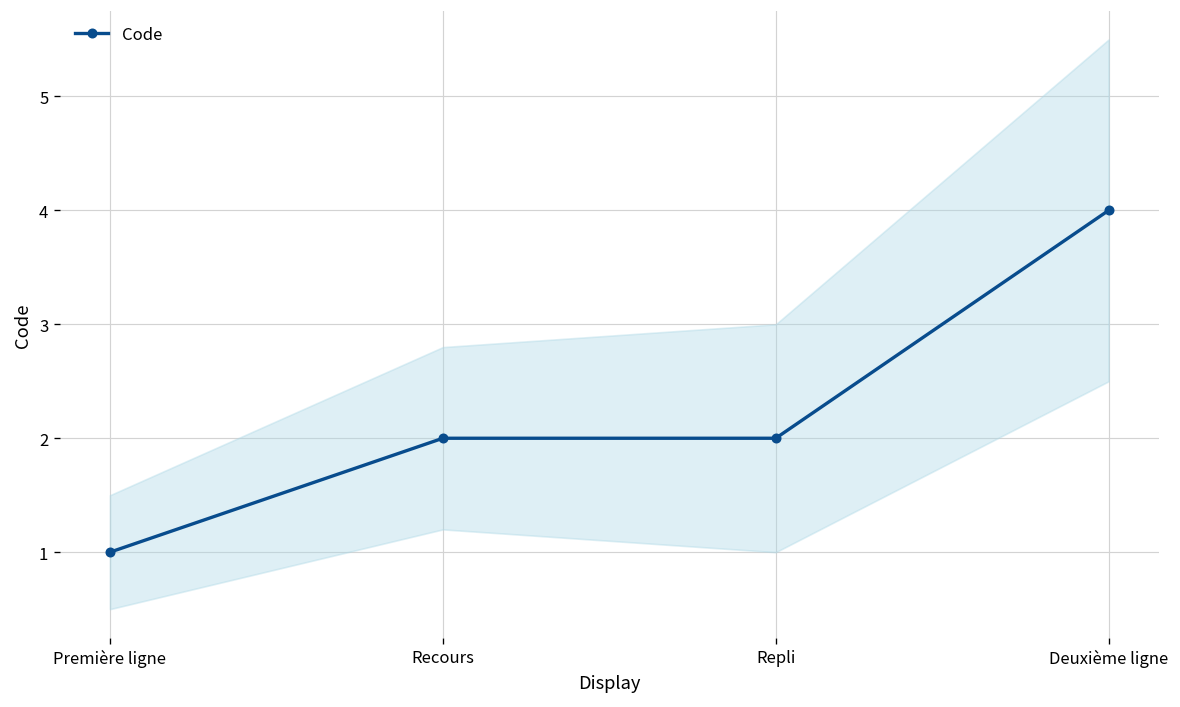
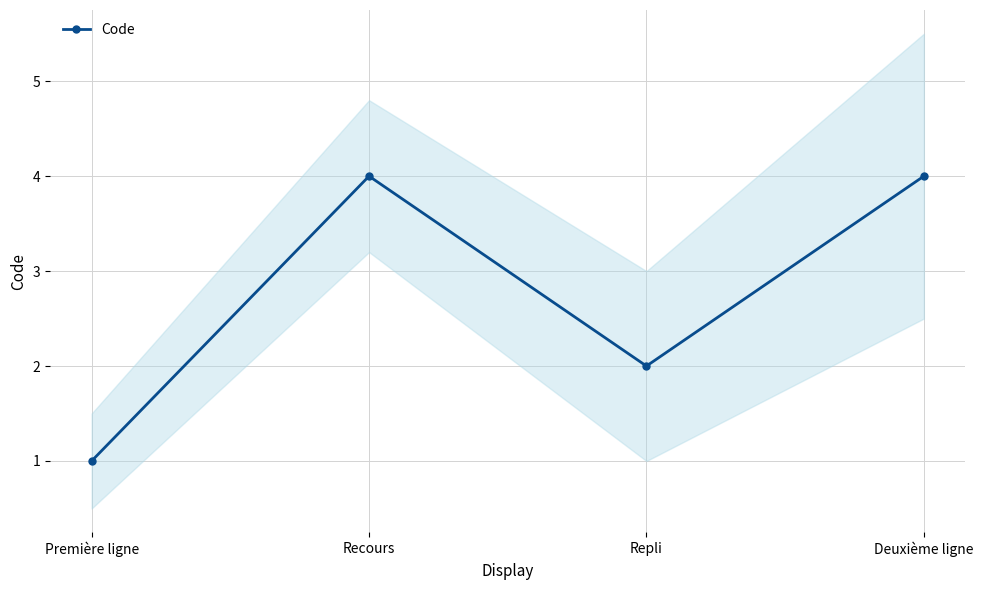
  {
    "Code": {
      "Première ligne": 1,
-     "Recours": 2,
+     "Recours": 4,
      "Repli": 2,
      "Deuxième ligne": 4
    }
  }
